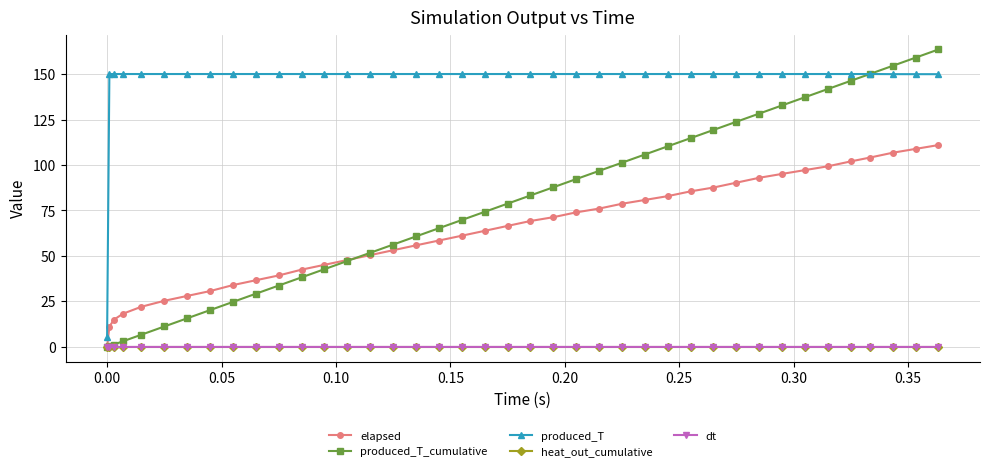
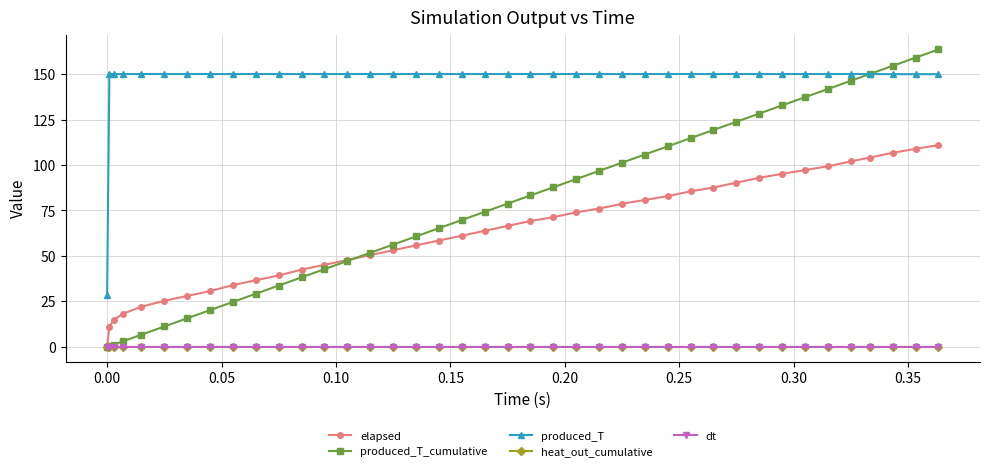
  {
    "produced_T": {
-     "0.00": 6
+     "0.00": 29
    }
  }
